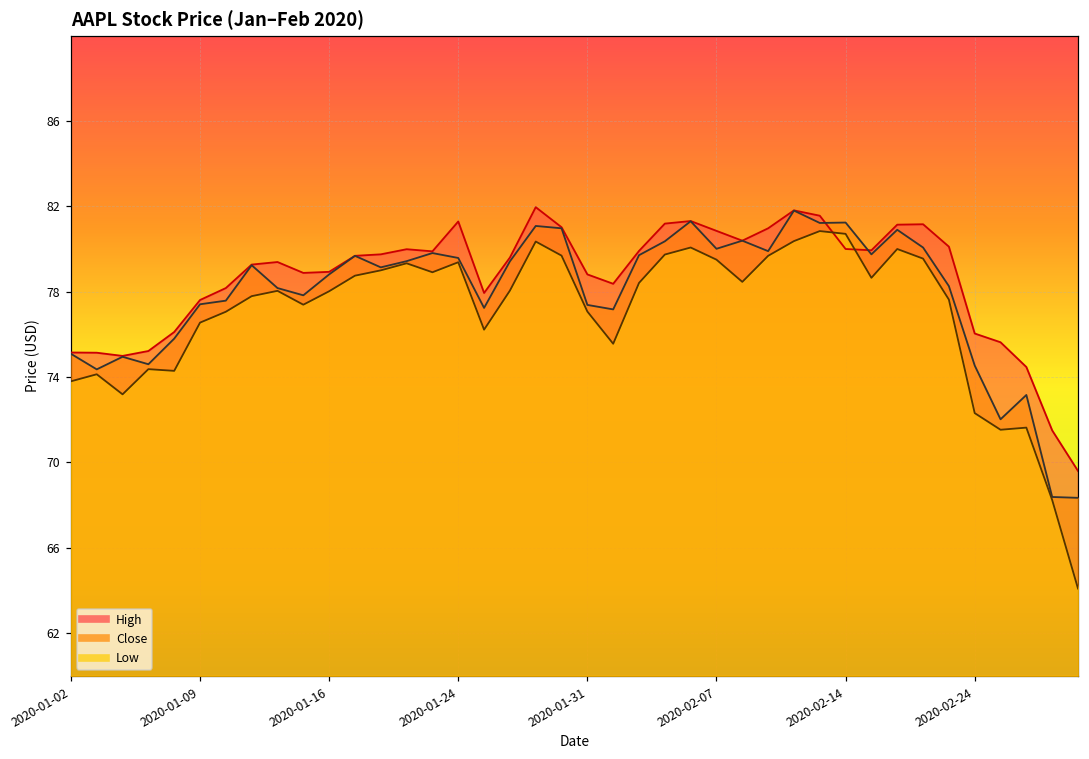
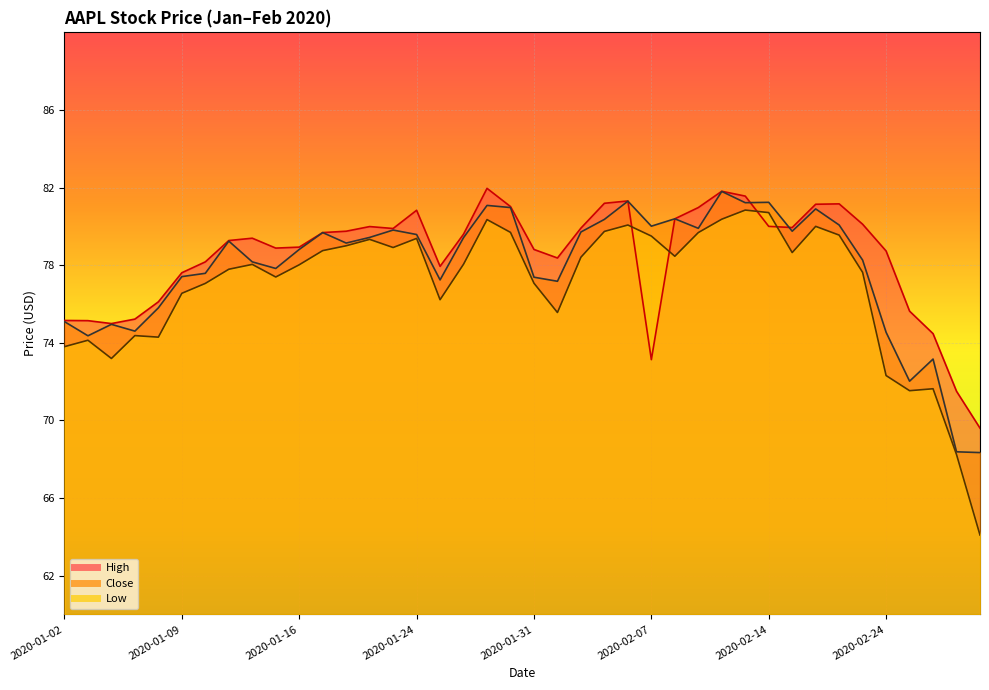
  {
    "High": {
      "2020-01-09": 77.6,
-     "2020-01-24": 81.3,
+     "2020-01-24": 80.8,
      "2020-01-31": 78.8,
-     "2020-02-07": 80.9,
+     "2020-02-07": 73.1,
      "2020-02-14": 80.0,
-     "2020-02-24": 76.0
+     "2020-02-24": 78.7
    }
  }
